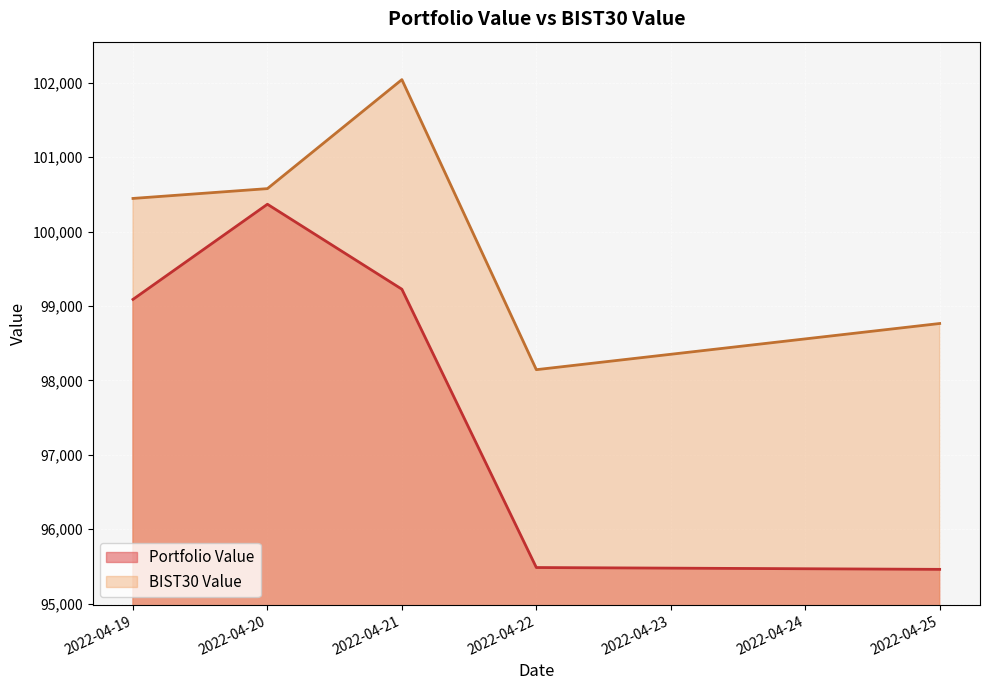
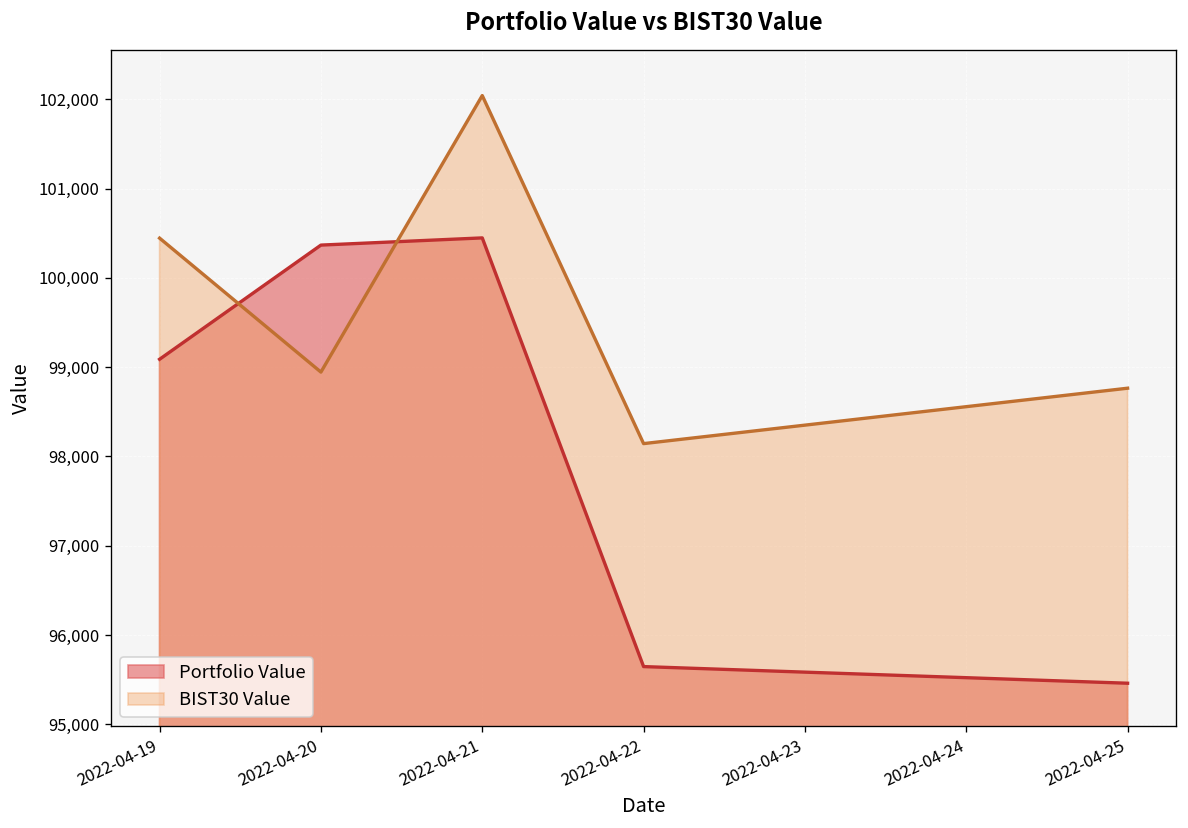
  {
    "Portfolio Value": {
      "2022-04-19": "99,100",
      "2022-04-20": "100,400",
-     "2022-04-21": "99,200",
-     "2022-04-22": "95,500",
+     "2022-04-21": "100,400",
+     "2022-04-22": "95,600",
      "2022-04-25": "95,500"
    },
    "BIST30 Value": {
      "2022-04-19": "100,400",
-     "2022-04-20": "100,600",
+     "2022-04-20": "98,900",
      "2022-04-21": "102,000",
      "2022-04-22": "98,100",
      "2022-04-25": "98,800"
    }
  }
